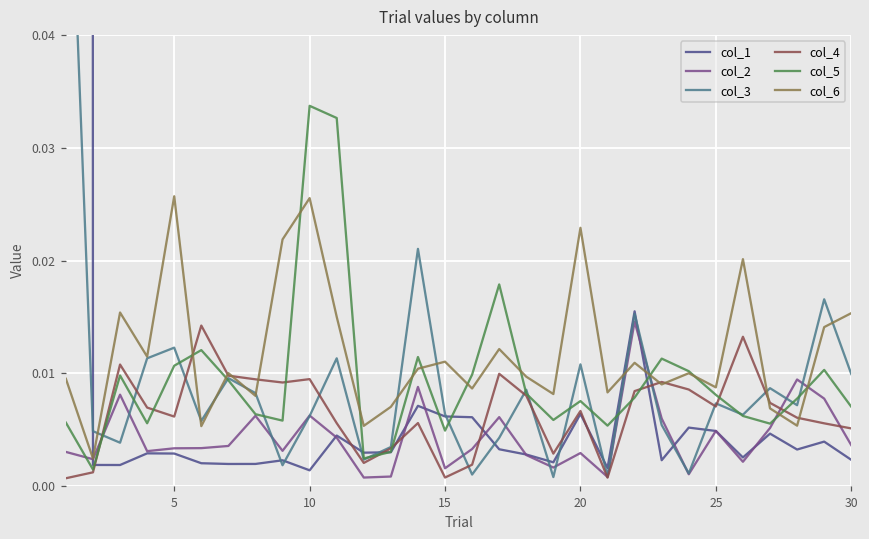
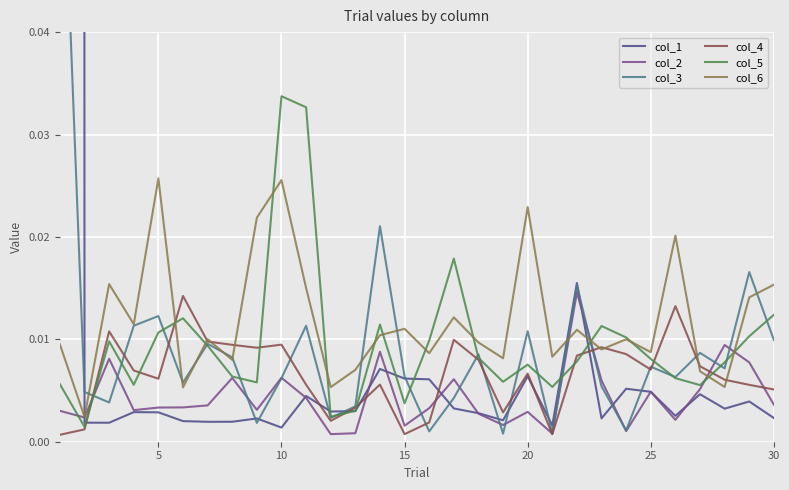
  {
    "col_5": {
      "5": 0.0107,
      "10": 0.0337,
-     "15": 0.0049,
+     "15": 0.0038,
      "20": 0.0075,
      "25": 0.0081,
-     "30": 0.0070
+     "30": 0.0124
    }
  }
